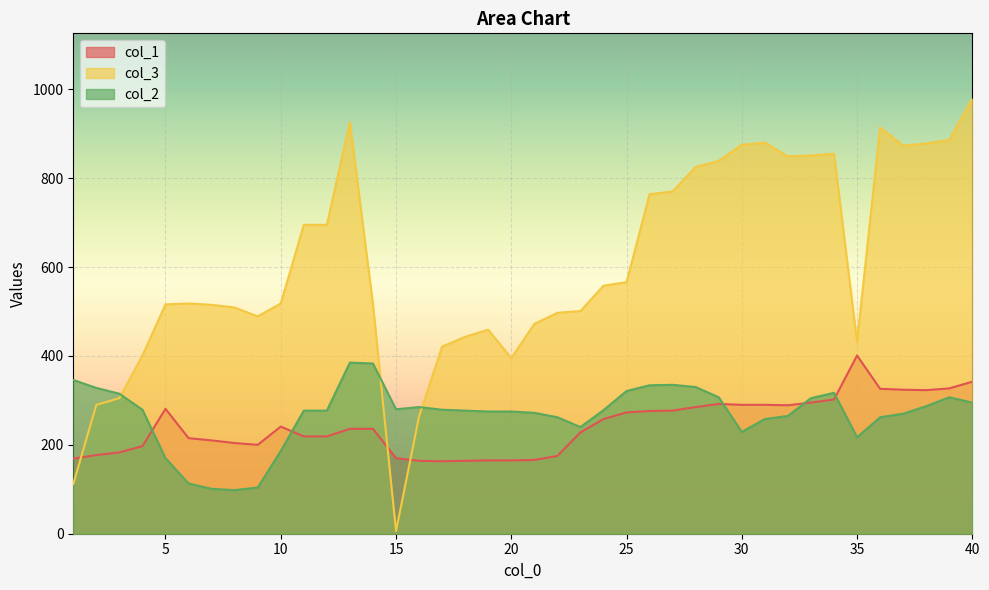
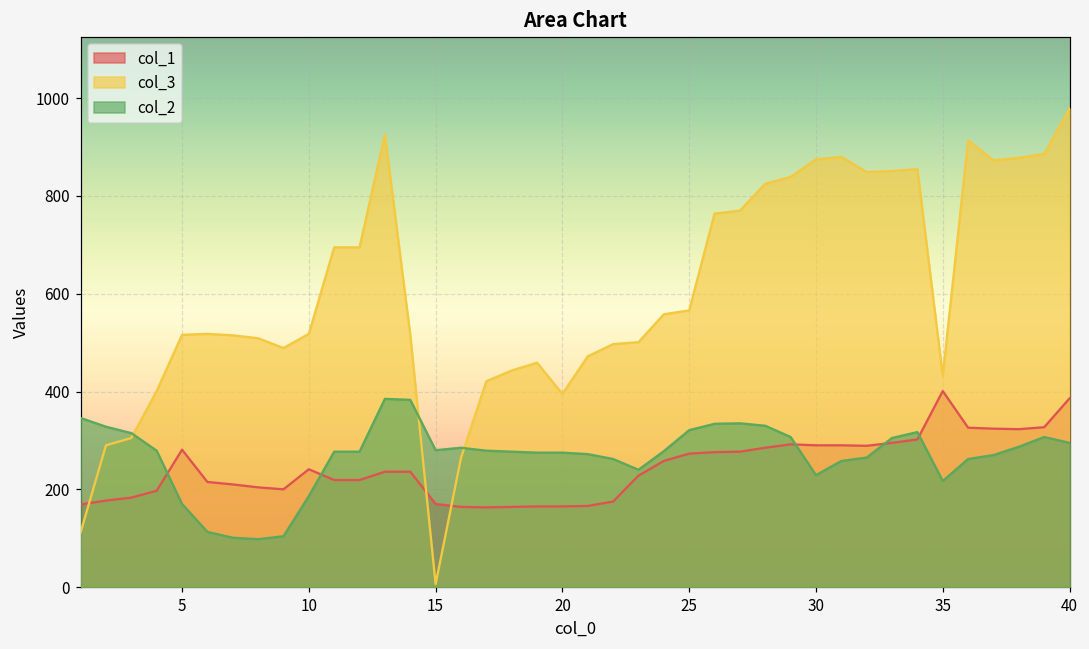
  {
    "col_1": {
      "5": 280,
      "10": 240,
      "15": 170,
      "20": 170,
      "25": 270,
      "30": 290,
      "35": 400,
-     "40": 340
+     "40": 390
    },
    "col_3": {
      "5": 520,
      "10": 520,
      "15": 10,
      "20": 400,
      "25": 570,
      "30": 880,
      "35": 430,
      "40": 980
    },
    "col_2": {
      "5": 170,
      "10": 190,
      "15": 280,
      "20": 280,
      "25": 320,
      "30": 230,
      "35": 220,
      "40": 300
    }
  }
